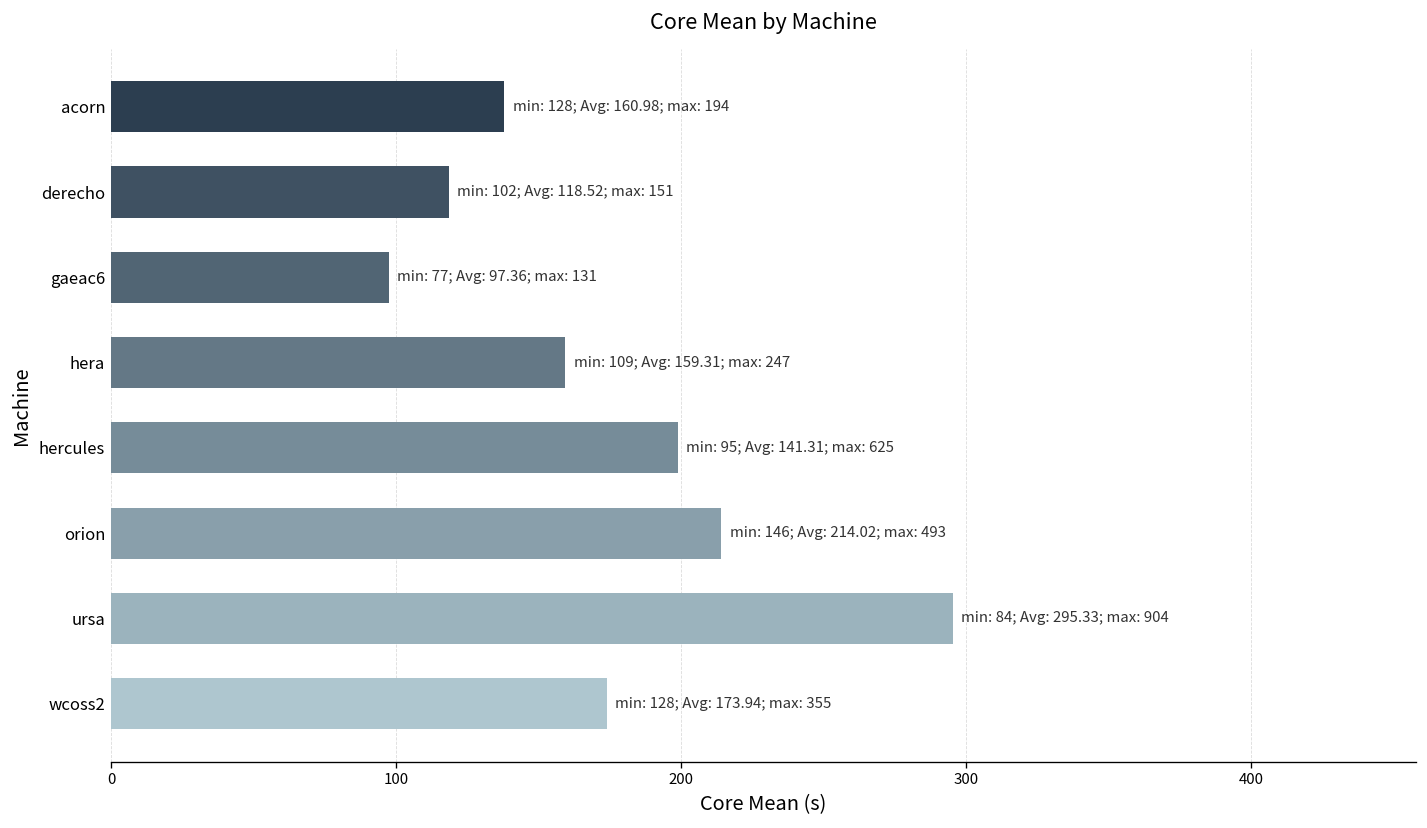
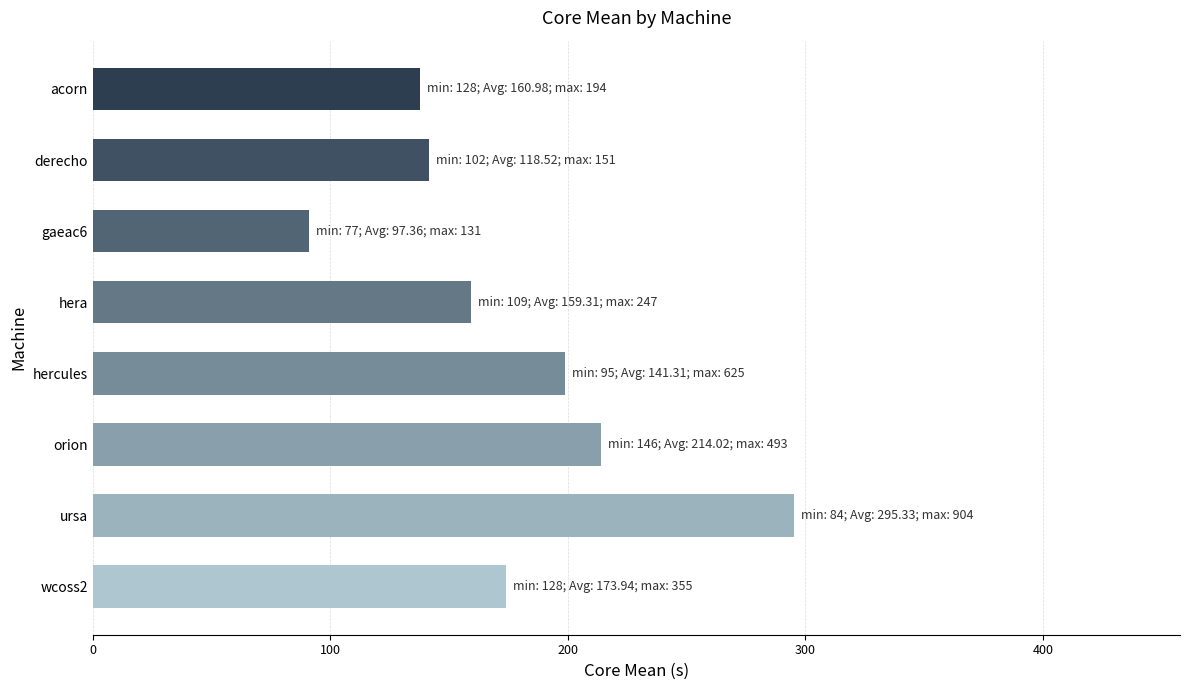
  {
-   "derecho": 119,
-   "gaeac6": 97
+   "derecho": 141,
+   "gaeac6": 91
  }
